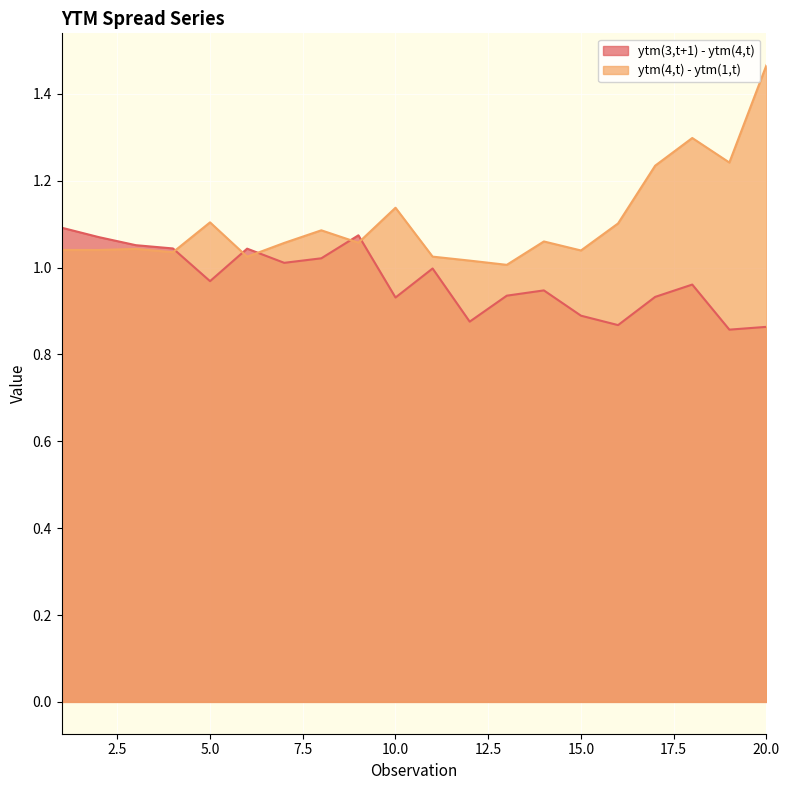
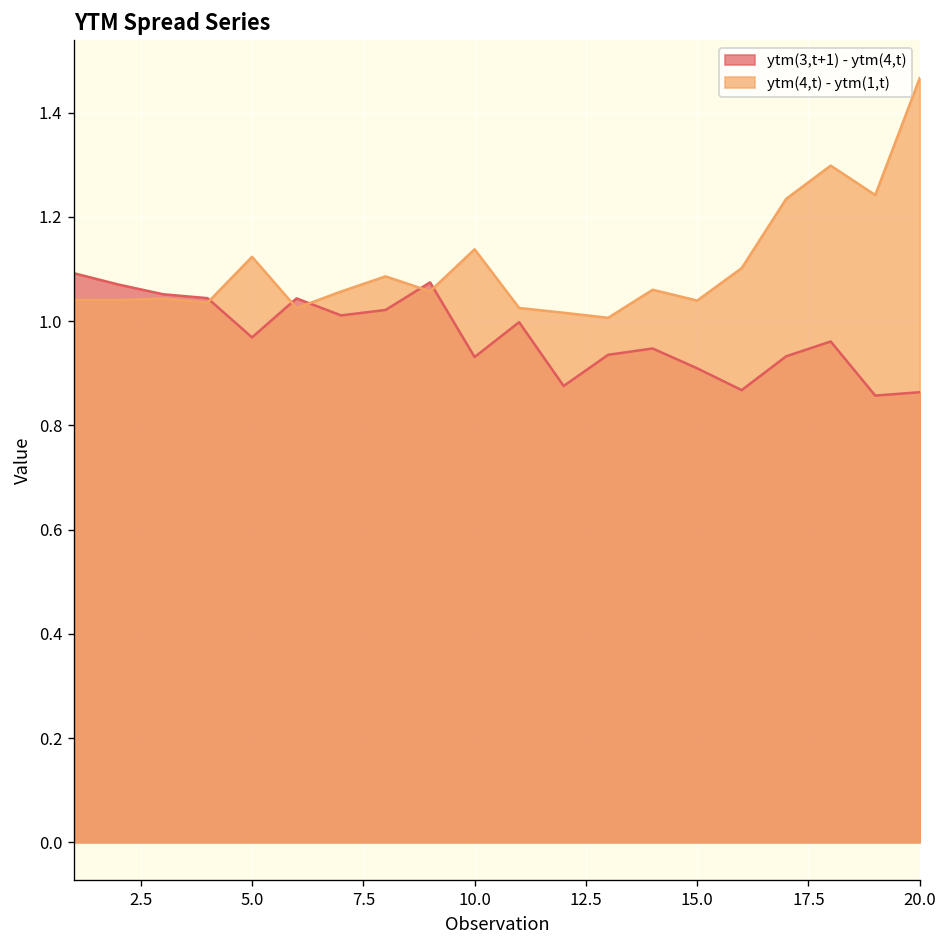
  {
    "ytm(3,t+1) - ytm(4,t)": {
      "5.0": 0.97,
      "10.0": 0.93,
-     "15.0": 0.89,
+     "15.0": 0.91,
      "20.0": 0.86
    },
    "ytm(4,t) - ytm(1,t)": {
-     "5.0": 1.10,
+     "5.0": 1.12,
      "10.0": 1.14,
      "15.0": 1.04,
      "20.0": 1.47
    }
  }
